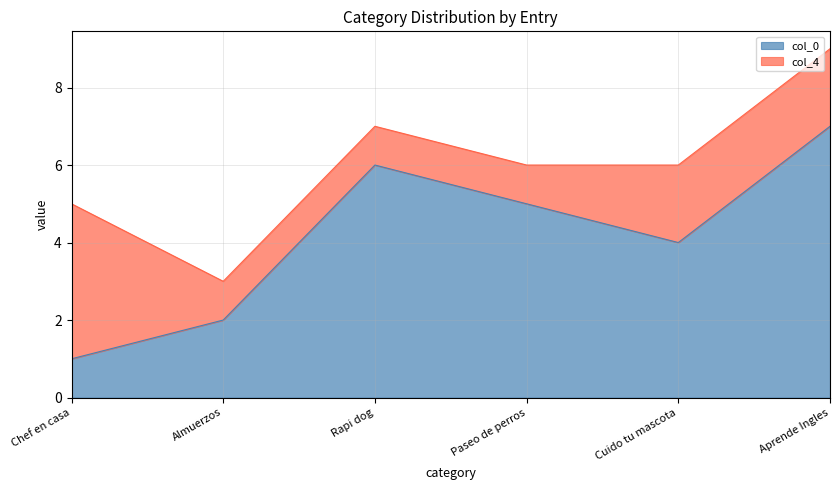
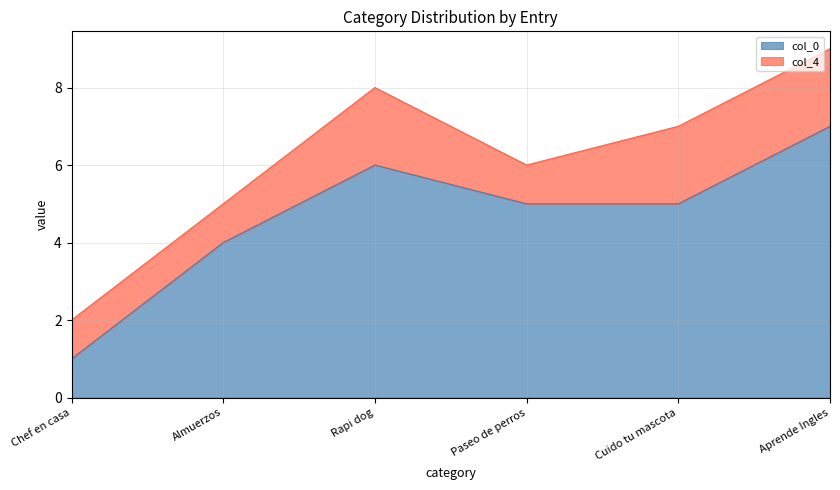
  {
    "col_0": {
      "Chef en casa": 1,
-     "Almuerzos": 2,
+     "Almuerzos": 4,
      "Rapi dog": 6,
      "Paseo de perros": 5,
-     "Cuido tu mascota": 4,
+     "Cuido tu mascota": 5,
      "Aprende Ingles": 7
    },
    "col_4": {
-     "Chef en casa": 4,
+     "Chef en casa": 1,
      "Almuerzos": 1,
-     "Rapi dog": 1,
+     "Rapi dog": 2,
      "Paseo de perros": 1,
      "Cuido tu mascota": 2,
      "Aprende Ingles": 2
    }
  }
